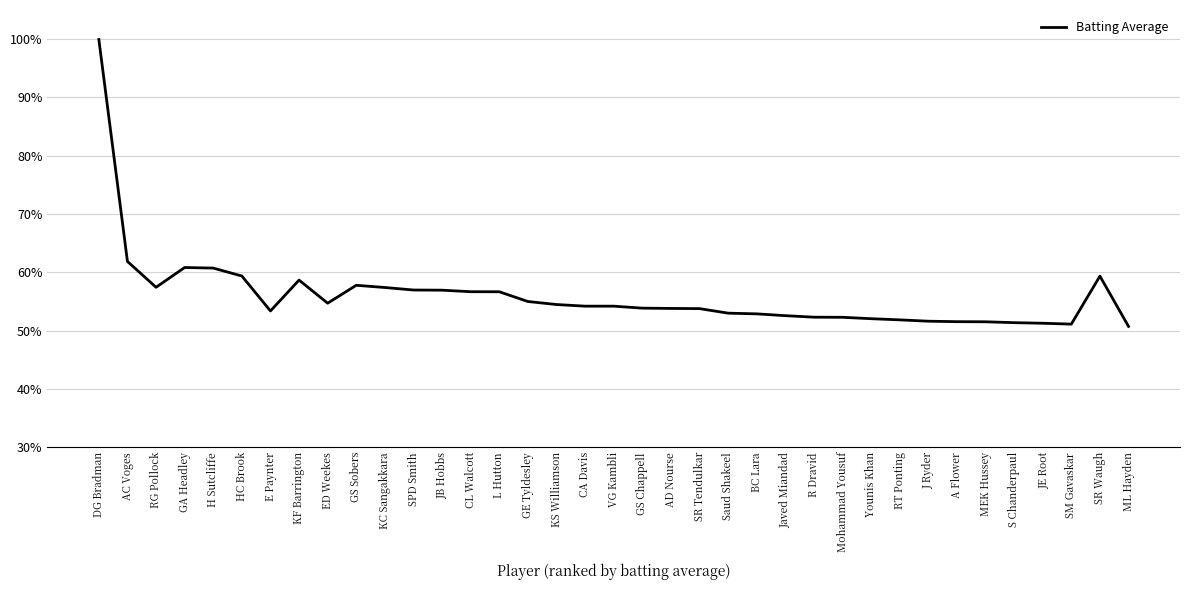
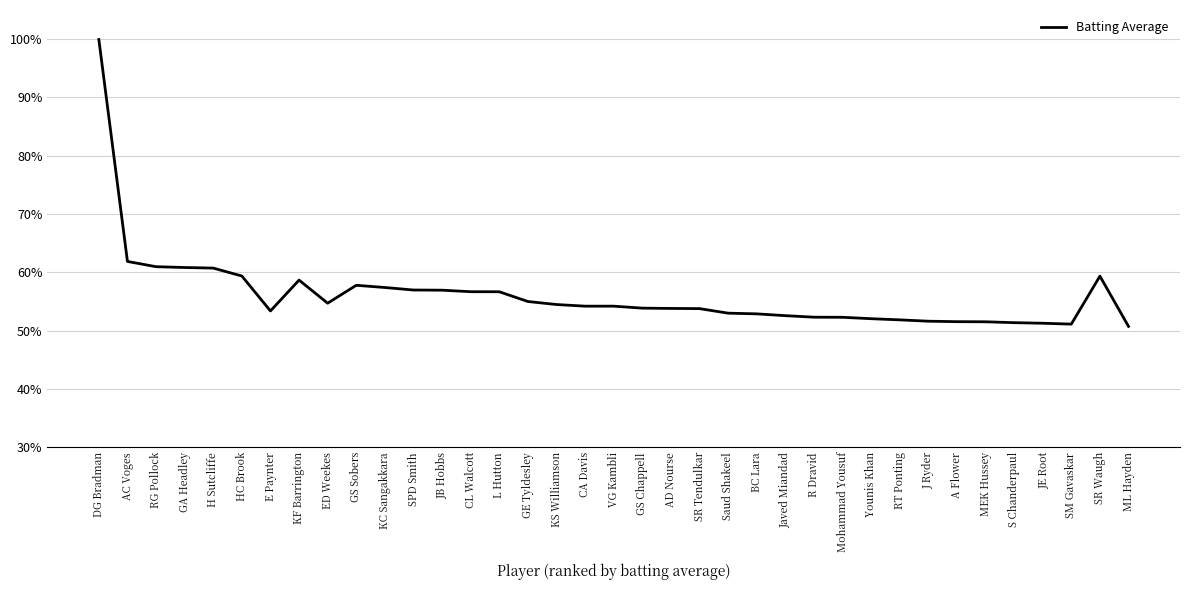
  {
    "DG Bradman": "100%",
    "AC Voges": "62%",
-   "RG Pollock": "57%",
+   "RG Pollock": "61%",
    "GA Headley": "61%",
    "H Sutcliffe": "61%",
    "HC Brook": "59%",
    "E Paynter": "53%",
    "KF Barrington": "59%",
    "ED Weekes": "55%",
    "GS Sobers": "58%",
    "KC Sangakkara": "57%",
    "SPD Smith": "57%",
    "JB Hobbs": "57%",
    "CL Walcott": "57%",
    "L Hutton": "57%",
    "GE Tyldesley": "55%",
    "KS Williamson": "54%",
    "CA Davis": "54%",
    "VG Kambli": "54%",
    "GS Chappell": "54%",
    "AD Nourse": "54%",
    "SR Tendulkar": "54%",
    "Saud Shakeel": "53%",
    "BC Lara": "53%",
    "Javed Miandad": "53%",
    "R Dravid": "52%",
    "Mohammad Yousuf": "52%",
    "Younis Khan": "52%",
    "RT Ponting": "52%",
    "J Ryder": "52%",
    "A Flower": "52%",
    "MEK Hussey": "52%",
    "S Chanderpaul": "51%",
    "JE Root": "51%",
    "SM Gavaskar": "51%",
    "SR Waugh": "59%",
    "ML Hayden": "51%"
  }
